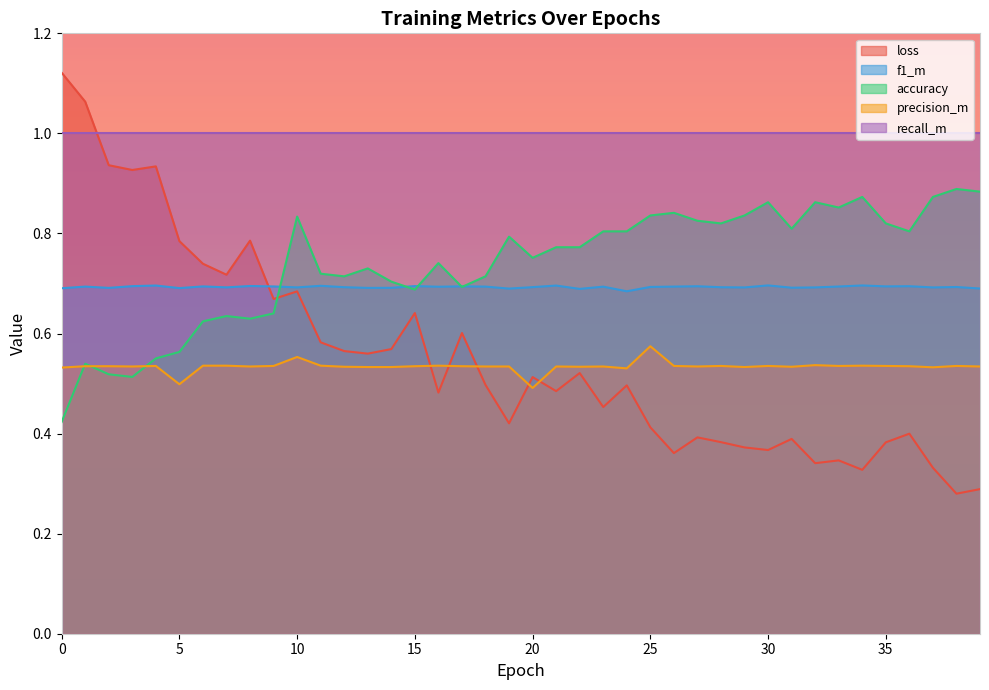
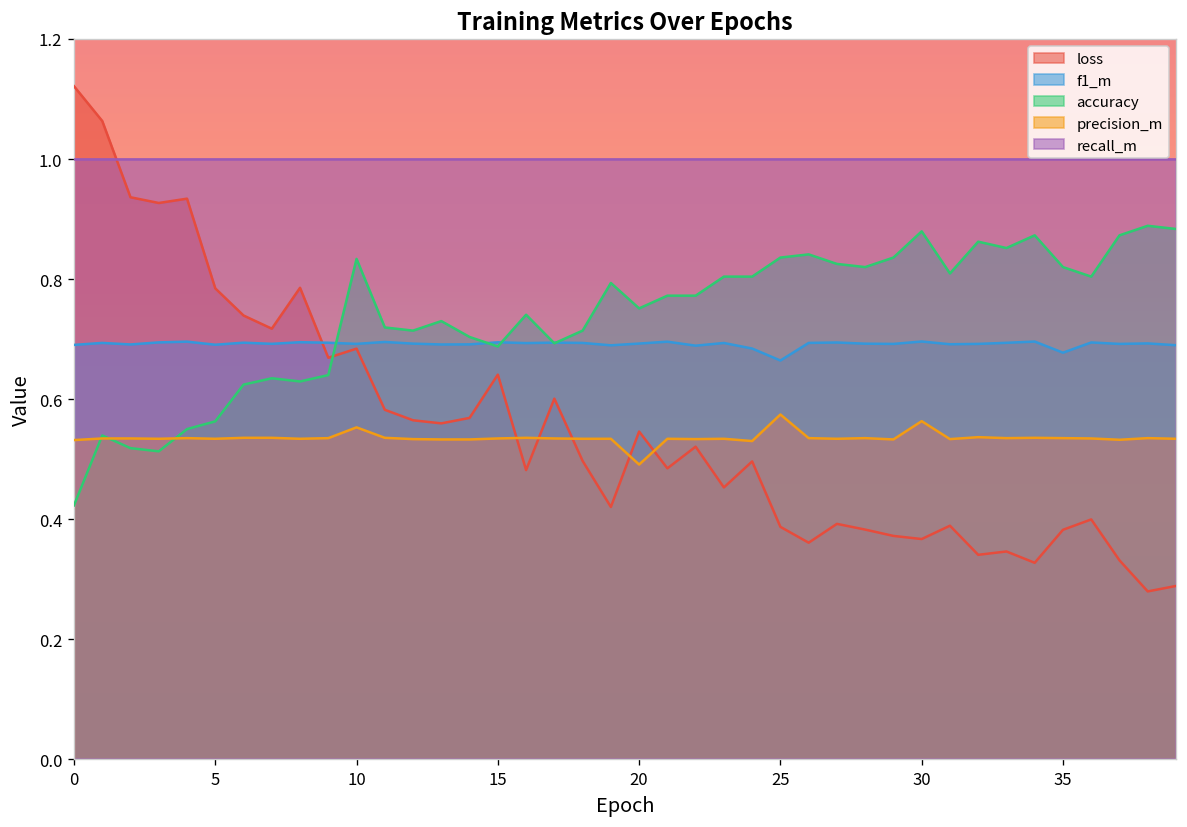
  {
    "loss": {
      "0": 1.12,
      "5": 0.78,
      "10": 0.68,
      "15": 0.64,
-     "20": 0.51,
-     "25": 0.41,
+     "20": 0.55,
+     "25": 0.39,
      "30": 0.37,
      "35": 0.38
    },
    "f1_m": {
      "0": 0.69,
      "5": 0.69,
      "10": 0.69,
      "15": 0.69,
      "20": 0.69,
-     "25": 0.69,
+     "25": 0.66,
      "30": 0.70,
-     "35": 0.69
+     "35": 0.68
    },
    "accuracy": {
      "0": 0.42,
      "5": 0.56,
      "10": 0.83,
      "15": 0.69,
      "20": 0.75,
      "25": 0.84,
-     "30": 0.86,
+     "30": 0.88,
      "35": 0.82
    },
    "precision_m": {
      "0": 0.53,
-     "5": 0.50,
+     "5": 0.53,
      "10": 0.55,
      "15": 0.53,
      "20": 0.49,
      "25": 0.57,
-     "30": 0.54,
+     "30": 0.56,
      "35": 0.54
    },
    "recall_m": {
      "0": 1.00,
      "5": 1.00,
      "10": 1.00,
      "15": 1.00,
      "20": 1.00,
      "25": 1.00,
      "30": 1.00
    }
  }
